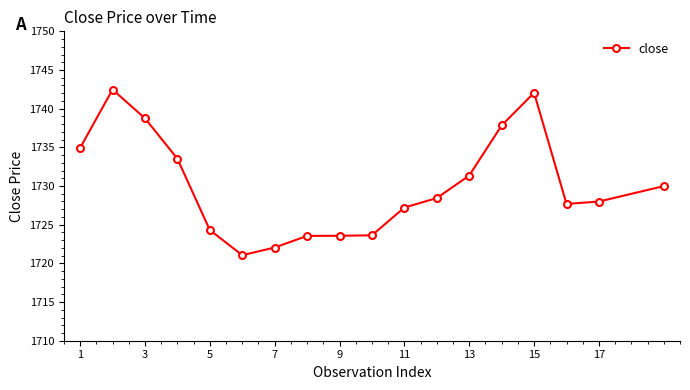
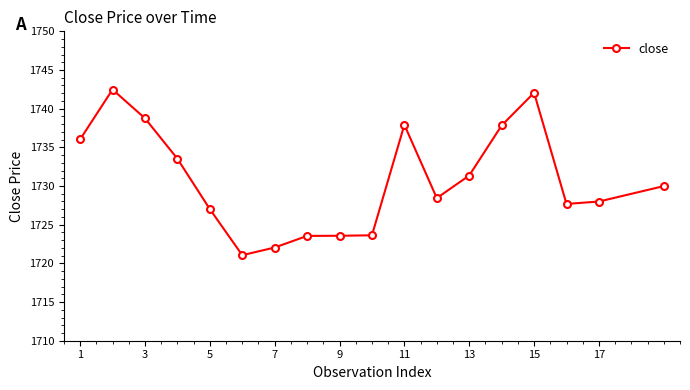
  {
-   "1": 1735,
+   "1": 1736,
    "3": 1739,
-   "5": 1724,
+   "5": 1727,
    "7": 1722,
    "9": 1724,
-   "11": 1727,
+   "11": 1738,
    "13": 1731,
    "15": 1742,
    "17": 1728
  }
